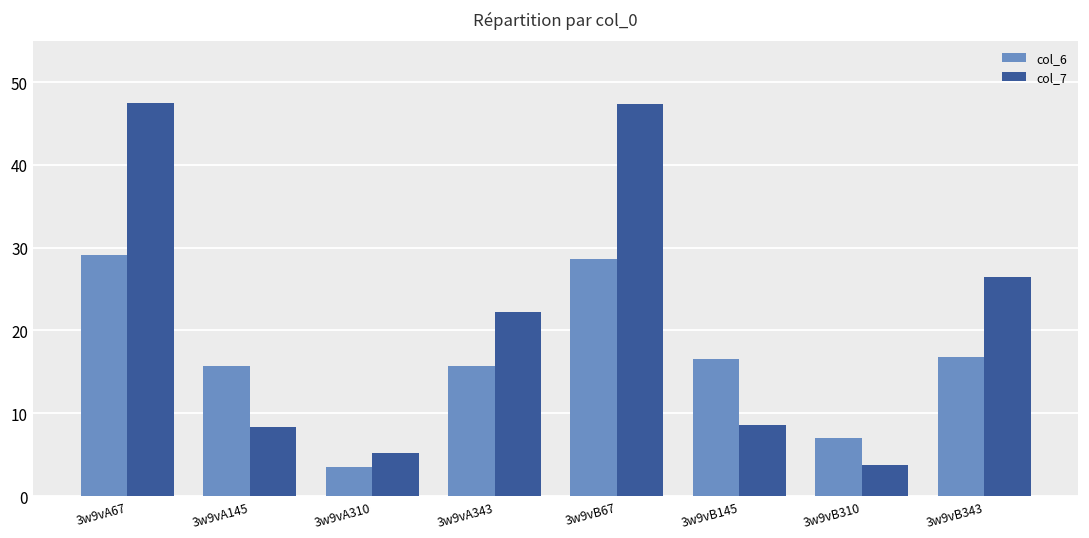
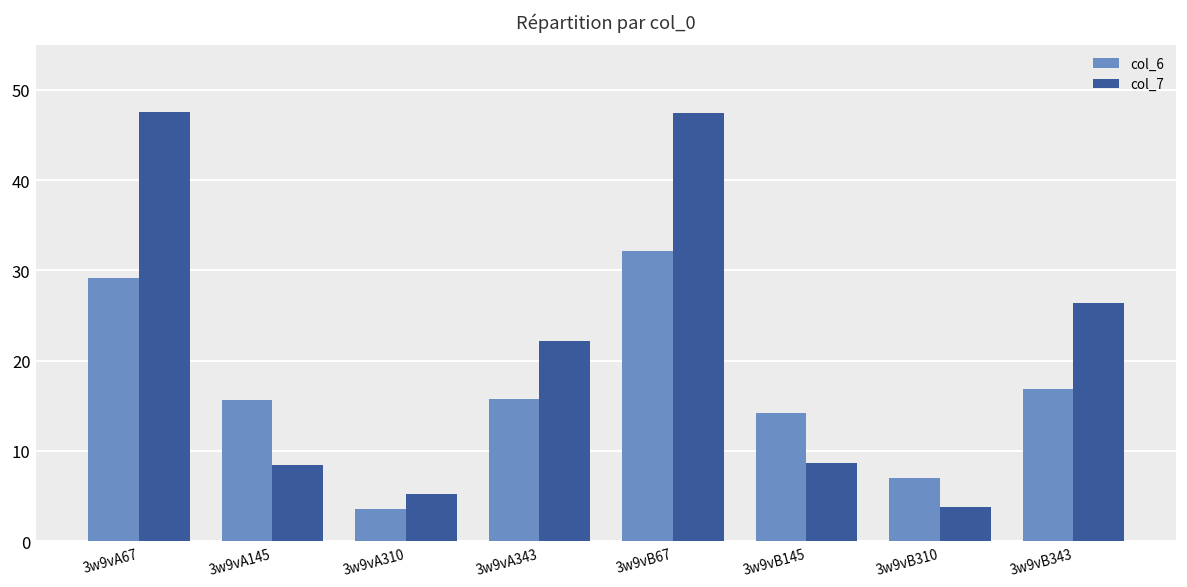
  {
    "col_6": {
      "3w9vA67": 29,
      "3w9vA145": 16,
      "3w9vA310": 4,
      "3w9vA343": 16,
-     "3w9vB67": 29,
-     "3w9vB145": 17,
+     "3w9vB67": 32,
+     "3w9vB145": 14,
      "3w9vB310": 7,
      "3w9vB343": 17
    },
    "col_7": {
      "3w9vA67": 48,
      "3w9vA145": 8,
      "3w9vA310": 5,
      "3w9vA343": 22,
      "3w9vB67": 47,
      "3w9vB145": 9,
      "3w9vB310": 4,
      "3w9vB343": 26
    }
  }
